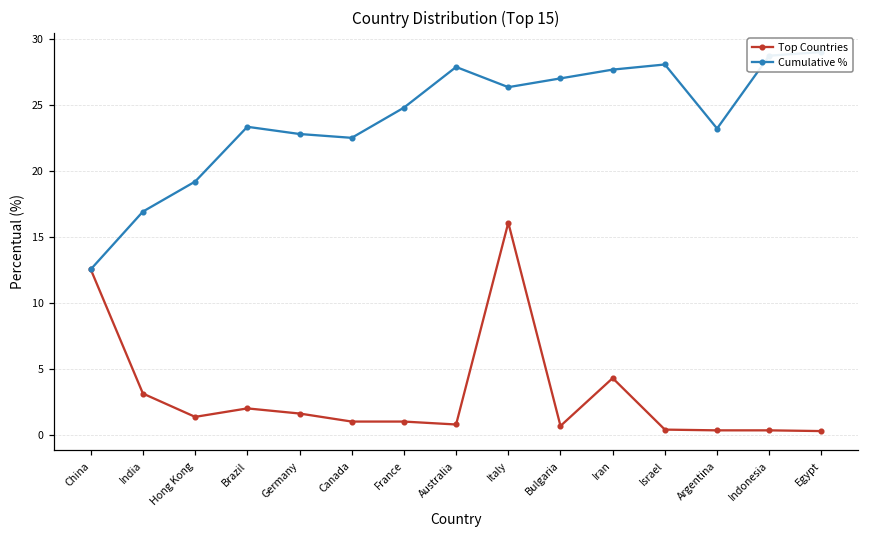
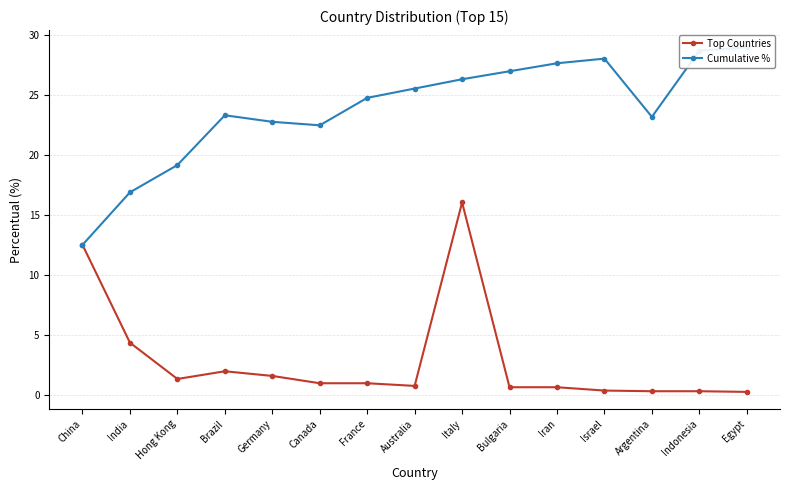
  {
    "Top Countries": {
-     "India": 3.1,
+     "India": 4.4,
      "Hong Kong": 1.4,
      "Brazil": 2.0,
      "Germany": 1.6,
      "Canada": 1.0,
      "France": 1.0,
      "Australia": 0.8,
      "Italy": 16.1,
      "Bulgaria": 0.7,
-     "Iran": 4.3,
+     "Iran": 0.7,
      "Israel": 0.4,
      "Argentina": 0.3,
      "Indonesia": 0.3,
      "Egypt": 0.3
    },
    "Cumulative %": {
      "India": 16.9,
      "Hong Kong": 19.2,
      "Brazil": 23.3,
      "Germany": 22.8,
      "Canada": 22.5,
      "France": 24.8,
-     "Australia": 27.9,
+     "Australia": 25.6,
      "Italy": 26.3,
      "Bulgaria": 27.0,
      "Iran": 27.7,
      "Israel": 28.1,
      "Argentina": 23.2
    }
  }
